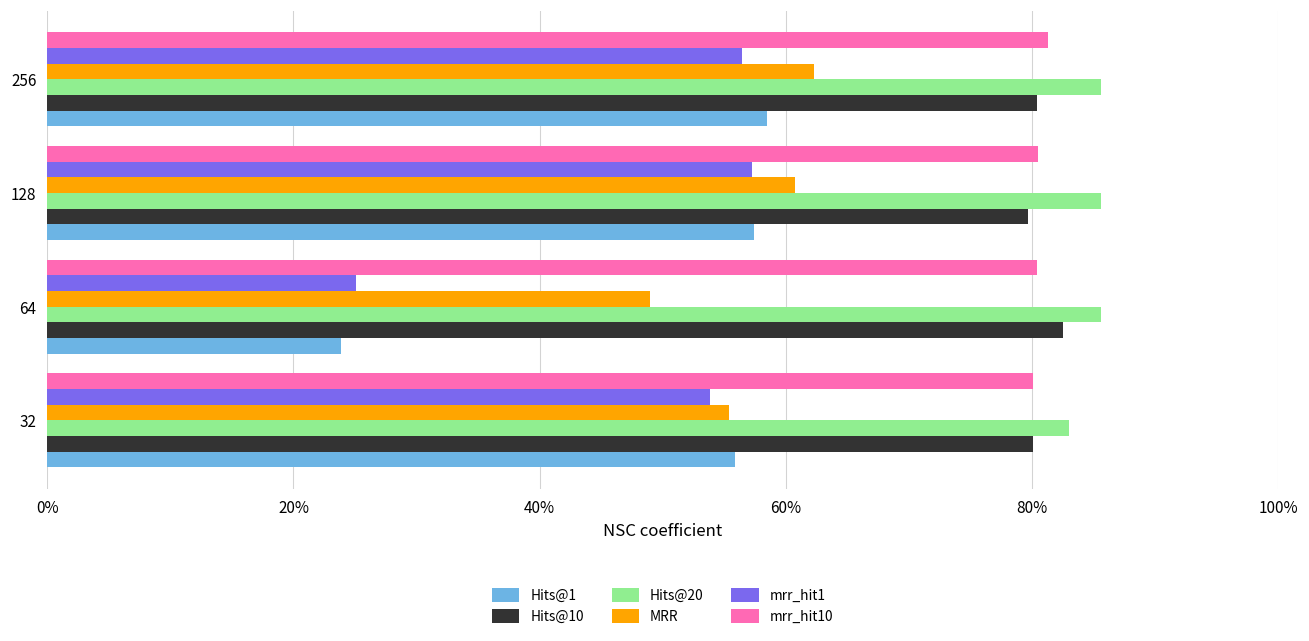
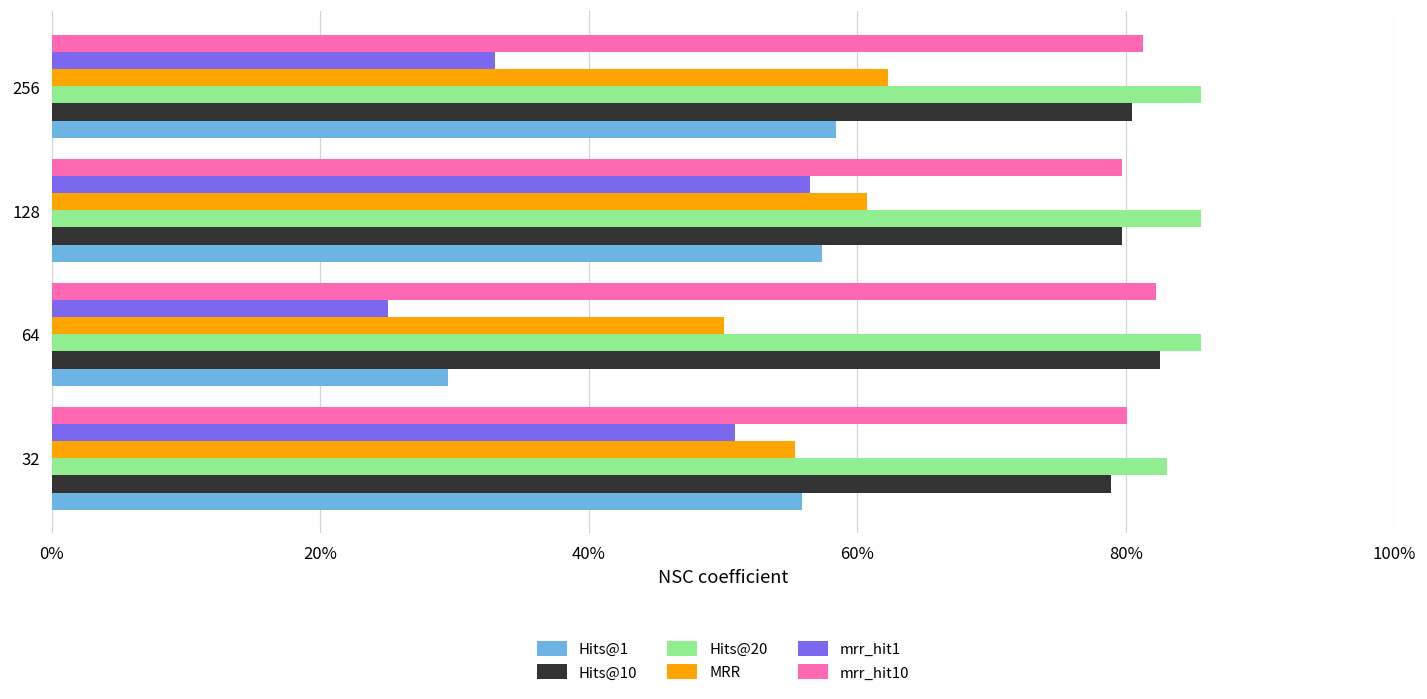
  {
    "Hits@1": {
      "256": "58.4%",
      "128": "57.4%",
-     "64": "23.9%",
+     "64": "29.5%",
      "32": "55.9%"
    },
    "Hits@10": {
      "256": "80.4%",
      "128": "79.7%",
      "64": "82.5%",
-     "32": "80.1%"
+     "32": "78.9%"
    },
    "Hits@20": {
      "256": "85.6%",
      "128": "85.6%",
      "64": "85.6%",
      "32": "83.0%"
    },
    "MRR": {
      "256": "62.3%",
      "128": "60.7%",
-     "64": "49.0%",
+     "64": "50.1%",
      "32": "55.4%"
    },
    "mrr_hit1": {
-     "256": "56.5%",
-     "128": "57.2%",
+     "256": "33.0%",
+     "128": "56.5%",
      "64": "25.1%",
-     "32": "53.9%"
+     "32": "50.9%"
    },
    "mrr_hit10": {
      "256": "81.3%",
-     "128": "80.5%",
-     "64": "80.4%",
+     "128": "79.7%",
+     "64": "82.3%",
      "32": "80.1%"
    }
  }
